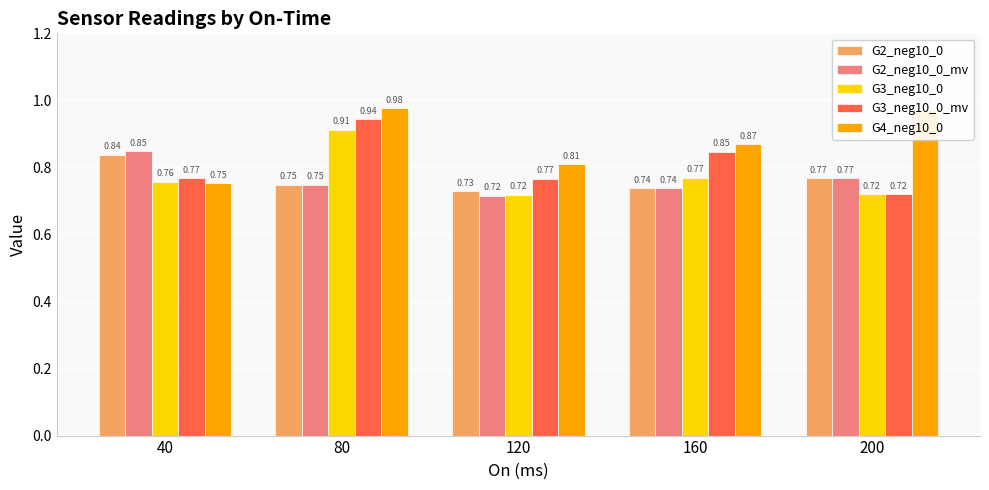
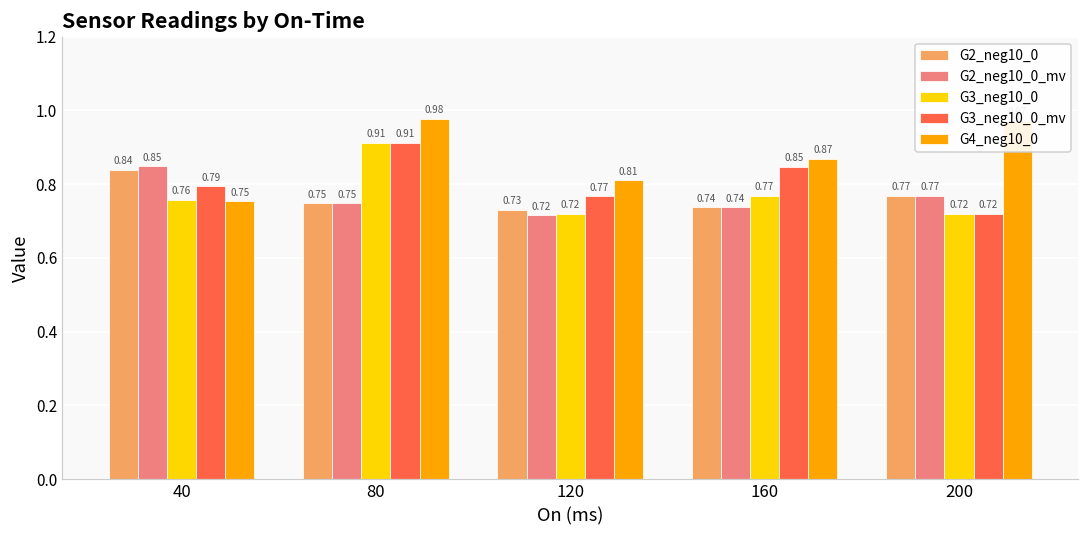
  {
    "G3_neg10_0_mv": {
-     "40": 0.77,
-     "80": 0.94,
+     "40": 0.79,
+     "80": 0.91,
      "120": 0.77,
      "160": 0.85,
      "200": 0.72
    }
  }
